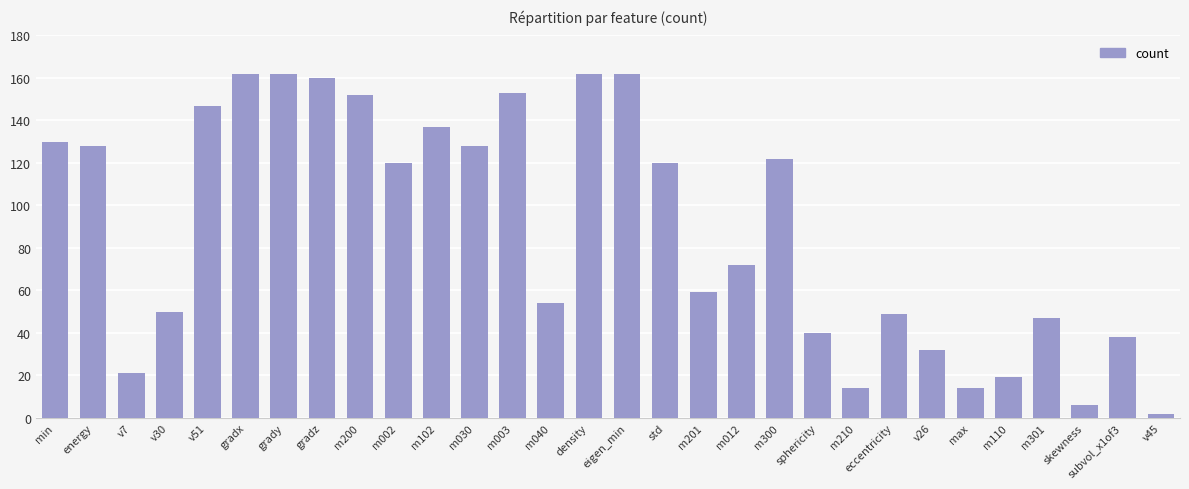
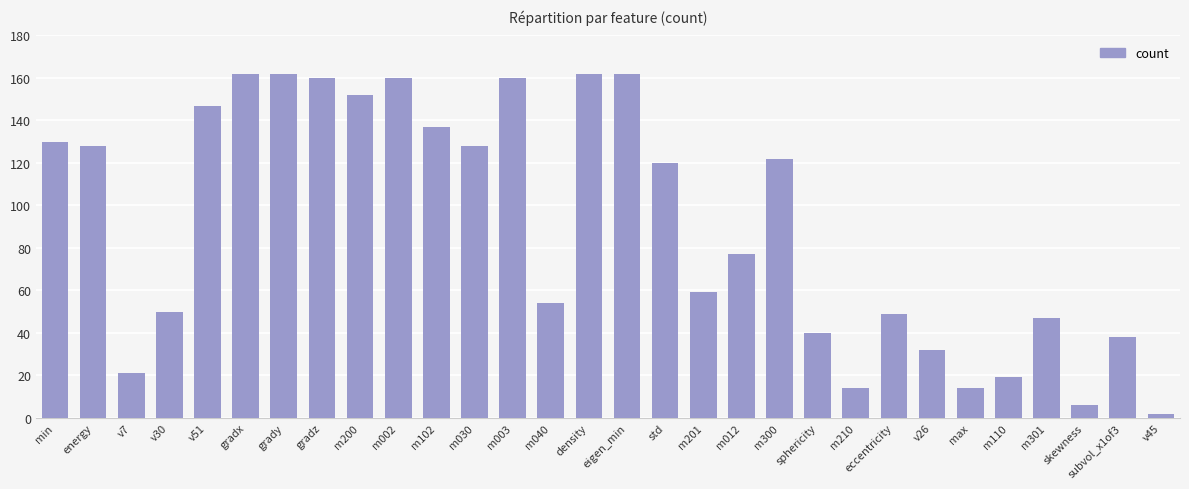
  {
    "min": 130,
    "energy": 128,
    "v7": 21,
    "v30": 50,
    "v51": 147,
    "gradx": 162,
    "grady": 162,
    "gradz": 160,
    "m200": 152,
-   "m002": 120,
+   "m002": 160,
    "m102": 137,
    "m030": 128,
-   "m003": 153,
+   "m003": 160,
    "m040": 54,
    "density": 162,
    "eigen_min": 162,
    "std": 120,
    "m201": 59,
-   "m012": 72,
+   "m012": 77,
    "m300": 122,
    "sphericity": 40,
    "m210": 14,
    "eccentricity": 49,
    "v26": 32,
    "max": 14,
    "m110": 19,
    "m301": 47,
    "skewness": 6,
    "subvol_x1of3": 38,
    "v45": 2
  }
